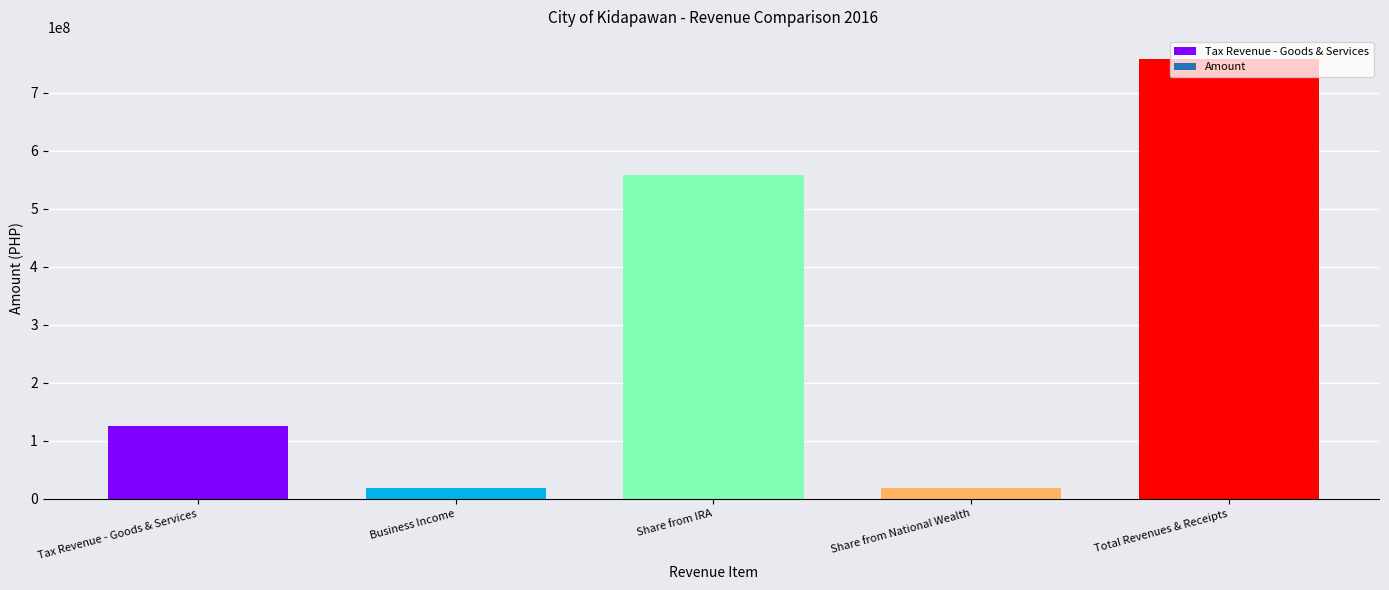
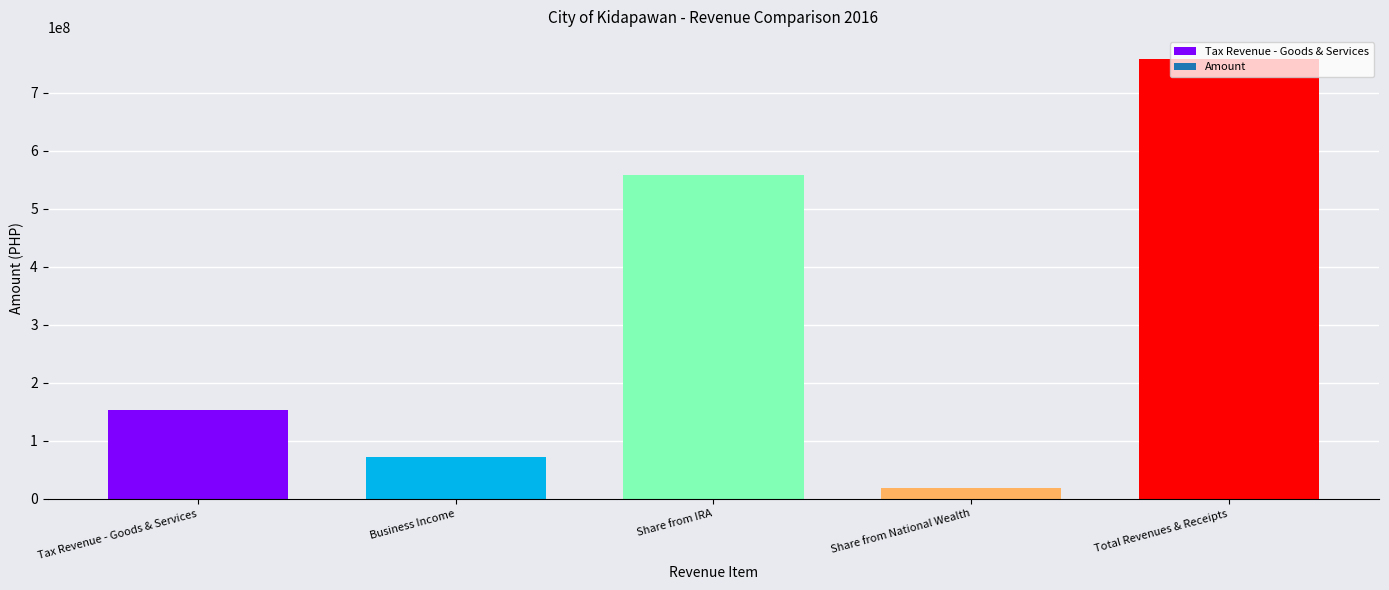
  {
-   "Tax Revenue - Goods & Services": 130000000,
-   "Business Income": 20000000,
+   "Tax Revenue - Goods & Services": 150000000,
+   "Business Income": 70000000,
    "Share from IRA": 560000000,
    "Share from National Wealth": 20000000
  }
